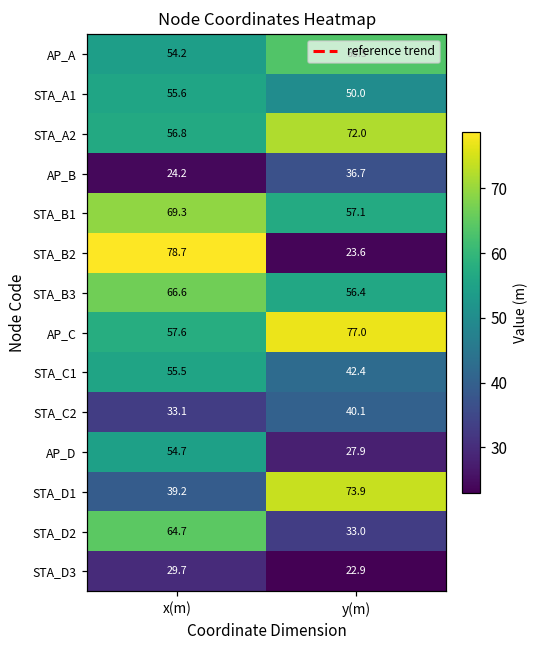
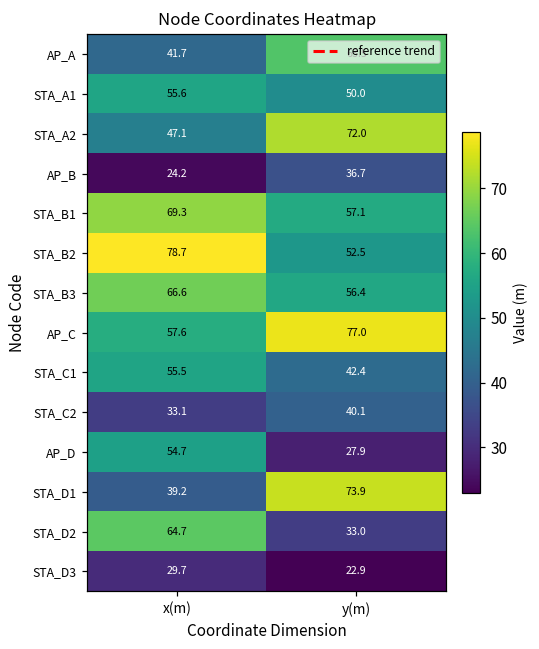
  {
    "AP_A": {
-     "x(m)": 54.2
+     "x(m)": 41.7
    },
    "STA_A1": {
      "x(m)": 55.6,
      "y(m)": 50.0
    },
    "STA_A2": {
-     "x(m)": 56.8,
+     "x(m)": 47.1,
      "y(m)": 72.0
    },
    "AP_B": {
      "x(m)": 24.2,
      "y(m)": 36.7
    },
    "STA_B1": {
      "x(m)": 69.3,
      "y(m)": 57.1
    },
    "STA_B2": {
      "x(m)": 78.7,
-     "y(m)": 23.6
+     "y(m)": 52.5
    },
    "STA_B3": {
      "x(m)": 66.6,
      "y(m)": 56.4
    },
    "AP_C": {
      "x(m)": 57.6,
      "y(m)": 77.0
    },
    "STA_C1": {
      "x(m)": 55.5,
      "y(m)": 42.4
    },
    "STA_C2": {
      "x(m)": 33.1,
      "y(m)": 40.1
    },
    "AP_D": {
      "x(m)": 54.7,
      "y(m)": 27.9
    },
    "STA_D1": {
      "x(m)": 39.2,
      "y(m)": 73.9
    },
    "STA_D2": {
      "x(m)": 64.7,
      "y(m)": 33.0
    },
    "STA_D3": {
      "x(m)": 29.7,
      "y(m)": 22.9
    }
  }
